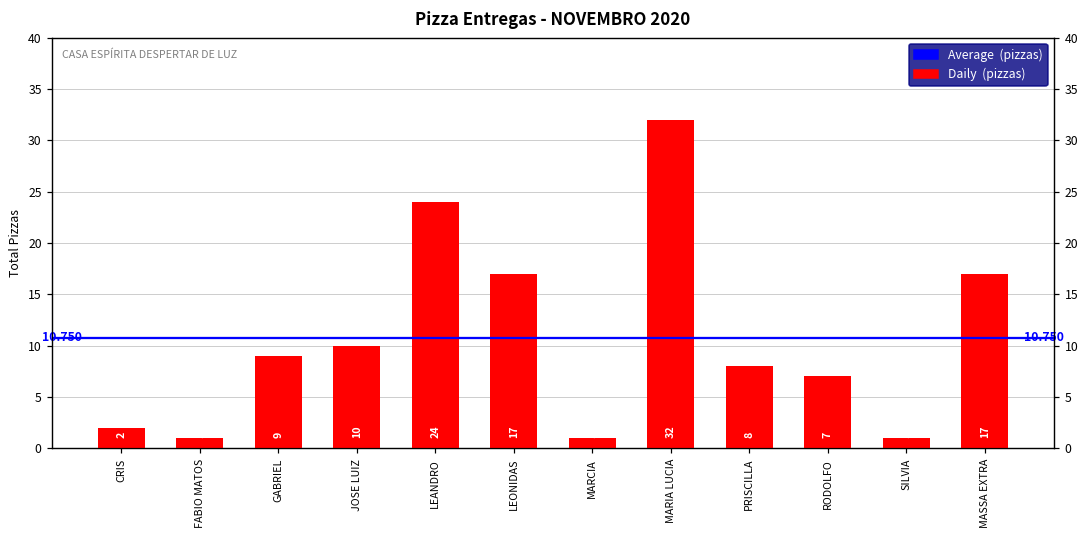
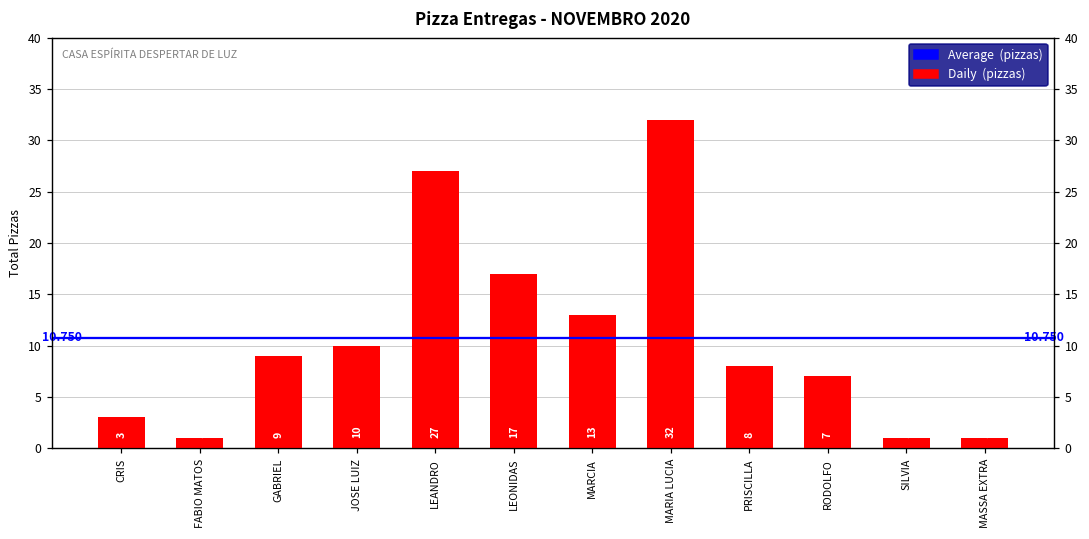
  {
-   "CRIS": 2,
+   "CRIS": 3,
    "GABRIEL": 9,
    "JOSE LUIZ": 10,
-   "LEANDRO": 24,
+   "LEANDRO": 27,
    "LEONIDAS": 17,
-   "MARCIA": 1,
+   "MARCIA": 13,
    "MARIA LUCIA": 32,
    "PRISCILLA": 8,
    "RODOLFO": 7,
-   "MASSA EXTRA": 17
+   "MASSA EXTRA": 1
  }
